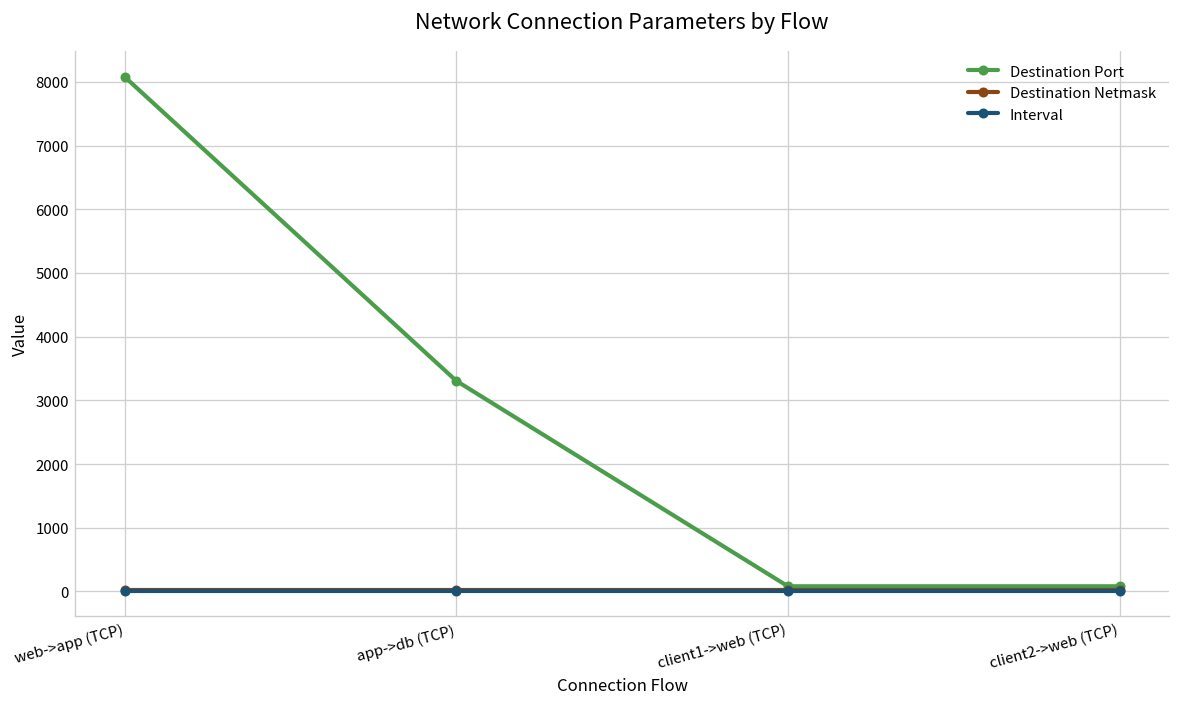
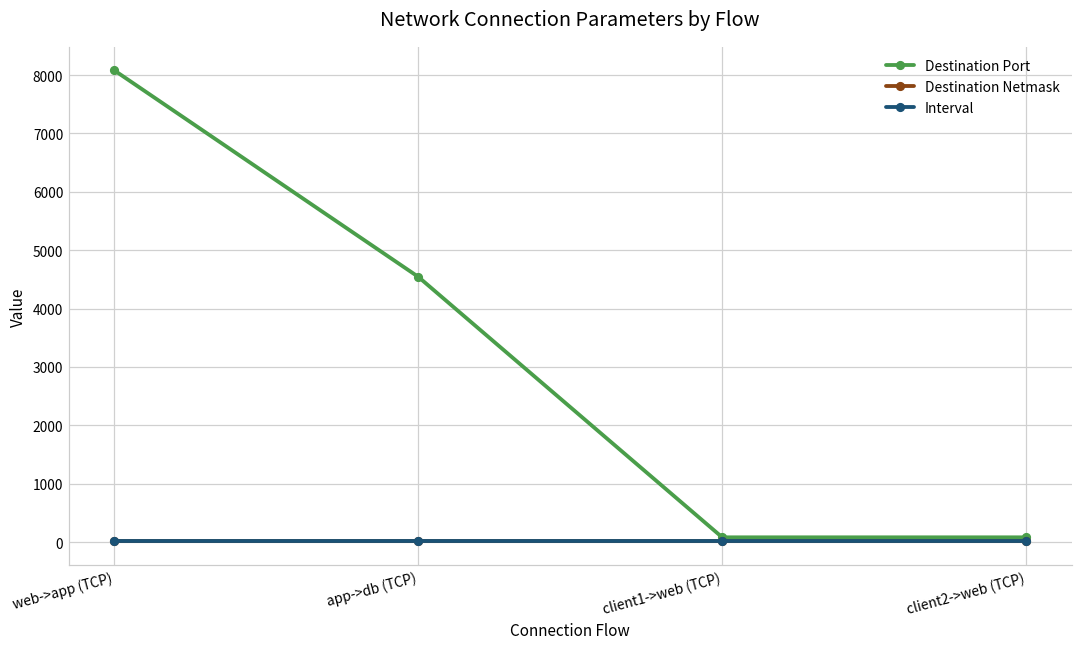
  {
    "Destination Port": {
      "web->app (TCP)": 8100,
-     "app->db (TCP)": 3300,
+     "app->db (TCP)": 4500,
      "client1->web (TCP)": 100,
      "client2->web (TCP)": 100
    }
  }
